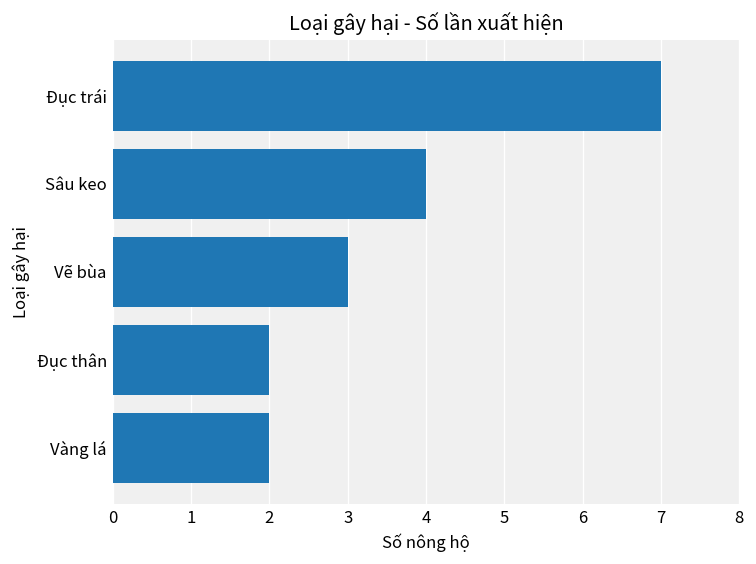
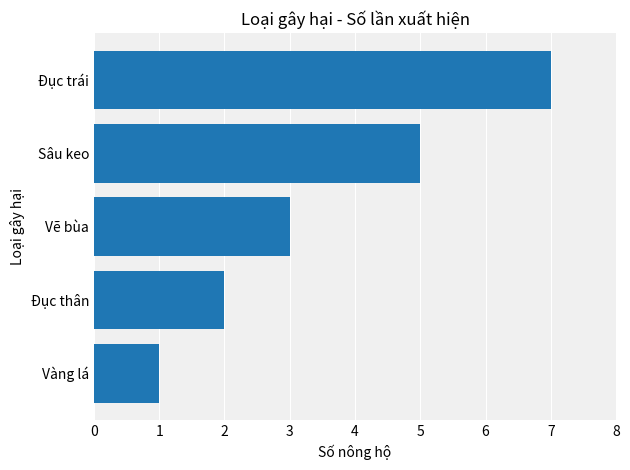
  {
    "Đục trái": 7,
-   "Sâu keo": 4,
+   "Sâu keo": 5,
    "Vẽ bùa": 3,
    "Đục thân": 2,
-   "Vàng lá": 2
+   "Vàng lá": 1
  }
